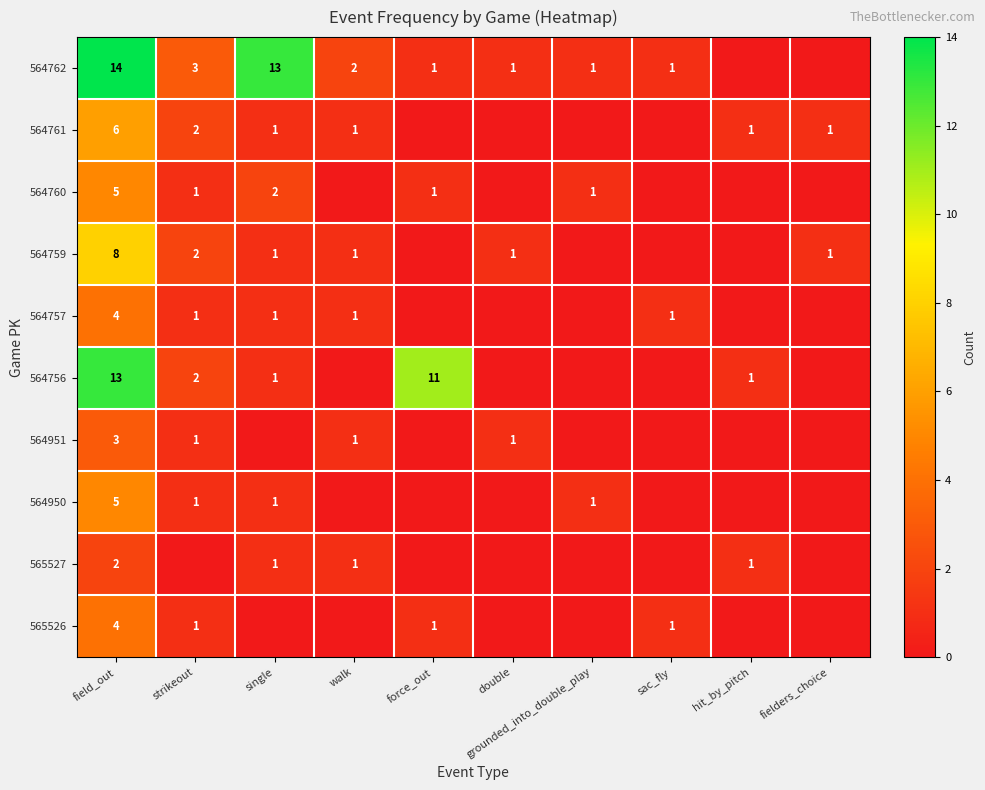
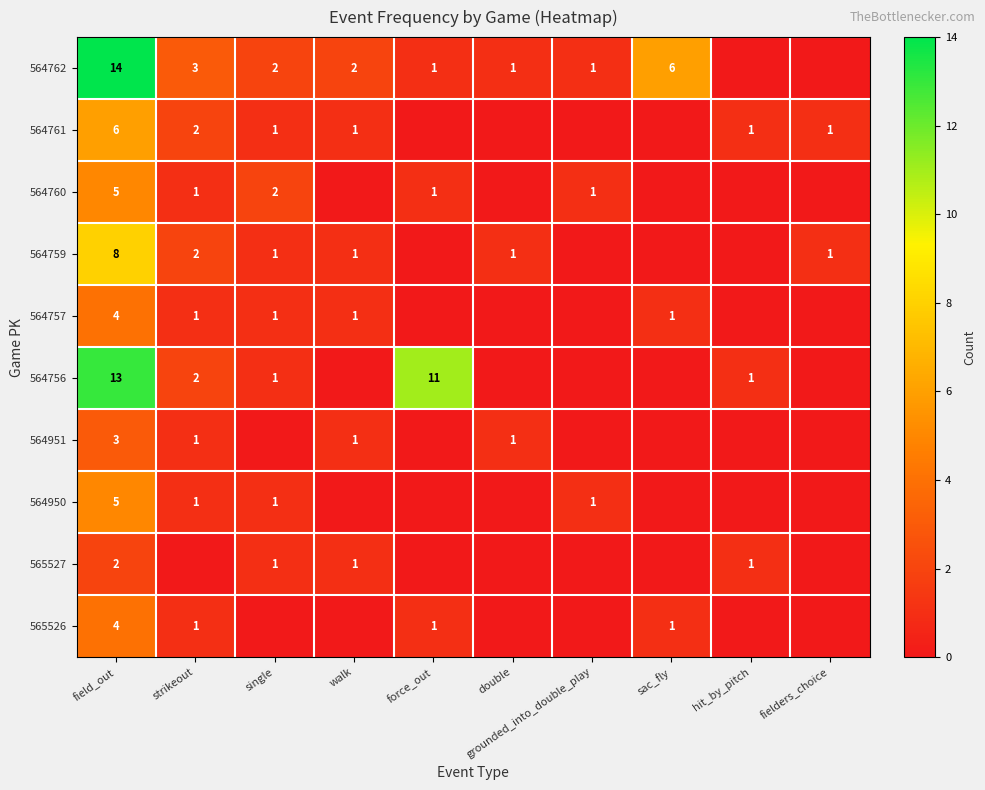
  {
    "564762": {
      "field_out": 14,
      "strikeout": 3,
-     "single": 13,
+     "single": 2,
      "walk": 2,
      "force_out": 1,
      "double": 1,
      "grounded_into_double_play": 1,
-     "sac_fly": 1
+     "sac_fly": 6
    },
    "564761": {
      "field_out": 6,
      "strikeout": 2,
      "single": 1,
      "walk": 1,
      "hit_by_pitch": 1,
      "fielders_choice": 1
    },
    "564760": {
      "field_out": 5,
      "strikeout": 1,
      "single": 2,
      "force_out": 1,
      "grounded_into_double_play": 1
    },
    "564759": {
      "field_out": 8,
      "strikeout": 2,
      "single": 1,
      "walk": 1,
      "double": 1,
      "fielders_choice": 1
    },
    "564757": {
      "field_out": 4,
      "strikeout": 1,
      "single": 1,
      "walk": 1,
      "sac_fly": 1
    },
    "564756": {
      "field_out": 13,
      "strikeout": 2,
      "single": 1,
      "force_out": 11,
      "hit_by_pitch": 1
    },
    "564951": {
      "field_out": 3,
      "strikeout": 1,
      "walk": 1,
      "double": 1
    },
    "564950": {
      "field_out": 5,
      "strikeout": 1,
      "single": 1,
      "grounded_into_double_play": 1
    },
    "565527": {
      "field_out": 2,
      "single": 1,
      "walk": 1,
      "hit_by_pitch": 1
    },
    "565526": {
      "field_out": 4,
      "strikeout": 1,
      "force_out": 1,
      "sac_fly": 1
    }
  }
